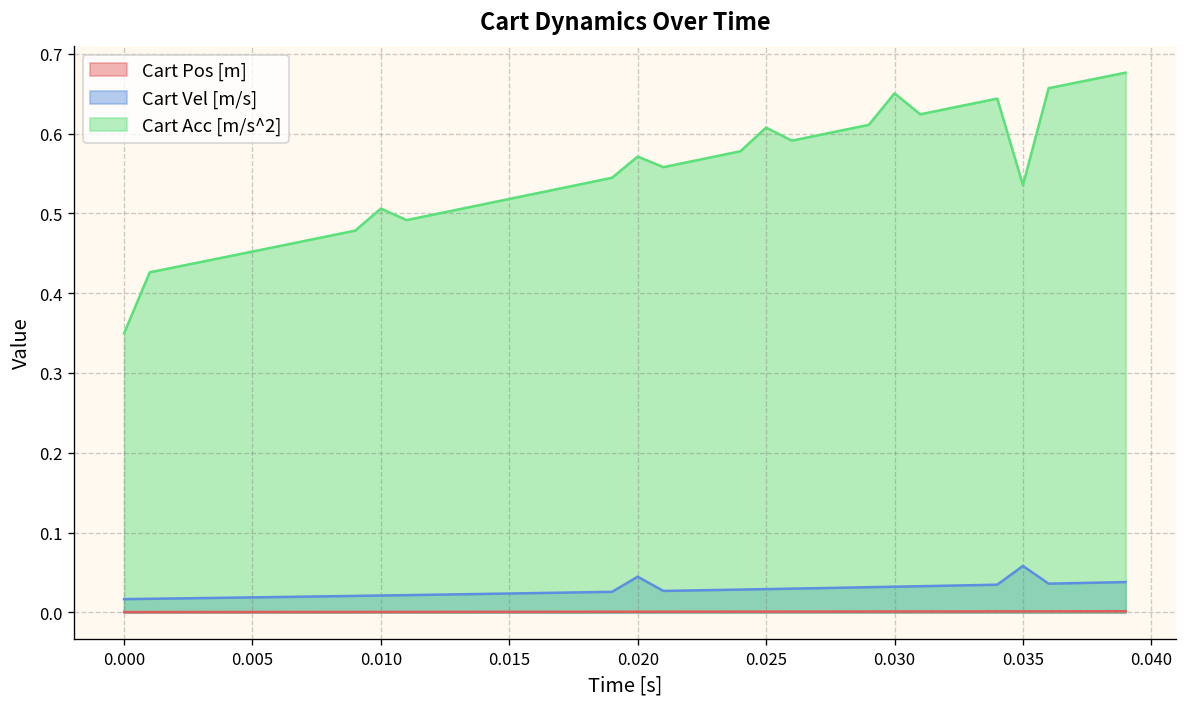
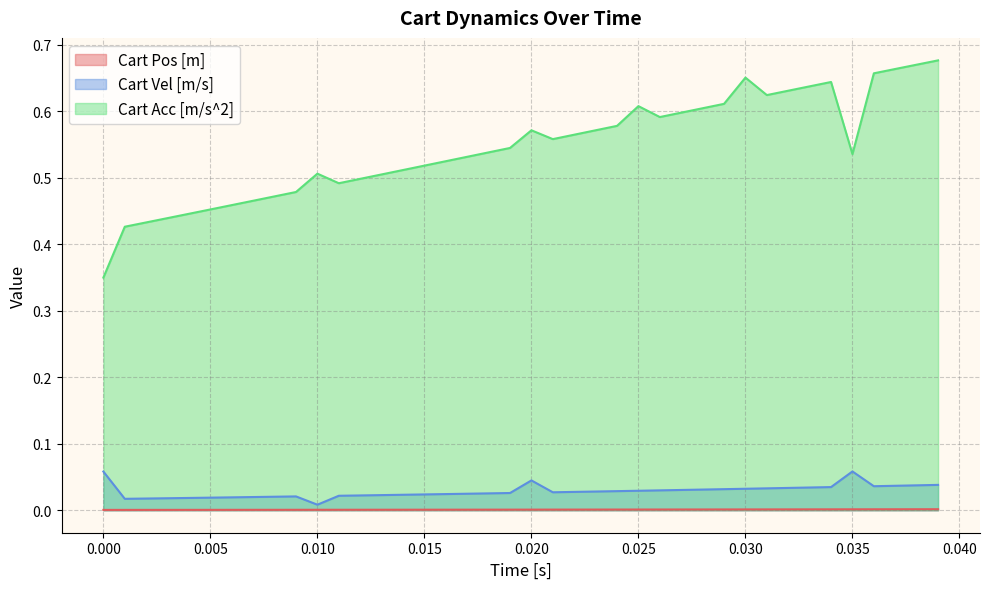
  {
    "Cart Pos [m]": {
      "0.000": 0.00,
      "0.005": 0.00,
      "0.010": 0.00,
      "0.015": 0.00,
      "0.020": 0.00,
      "0.025": 0.00,
      "0.030": 0.00,
      "0.035": 0.00
    },
    "Cart Vel [m/s]": {
-     "0.000": 0.02,
+     "0.000": 0.06,
      "0.005": 0.02,
-     "0.010": 0.02,
+     "0.010": 0.01,
      "0.015": 0.02,
      "0.020": 0.04,
      "0.025": 0.03,
      "0.030": 0.03,
      "0.035": 0.06
    },
    "Cart Acc [m/s^2]": {
      "0.000": 0.35,
      "0.005": 0.45,
      "0.010": 0.51,
      "0.015": 0.52,
      "0.020": 0.57,
      "0.025": 0.61,
      "0.030": 0.65,
      "0.035": 0.54
    }
  }
